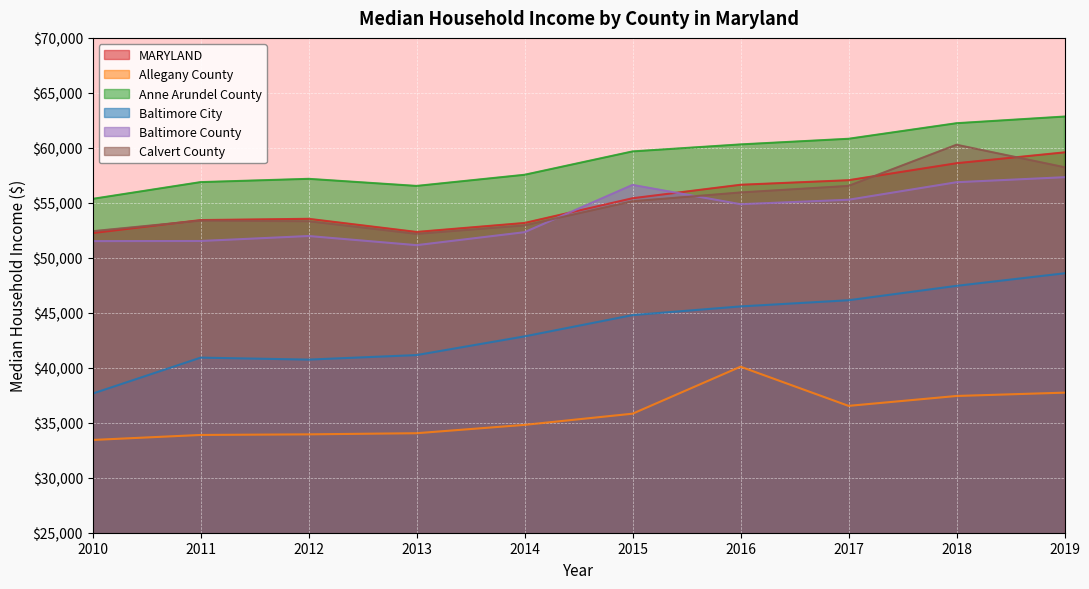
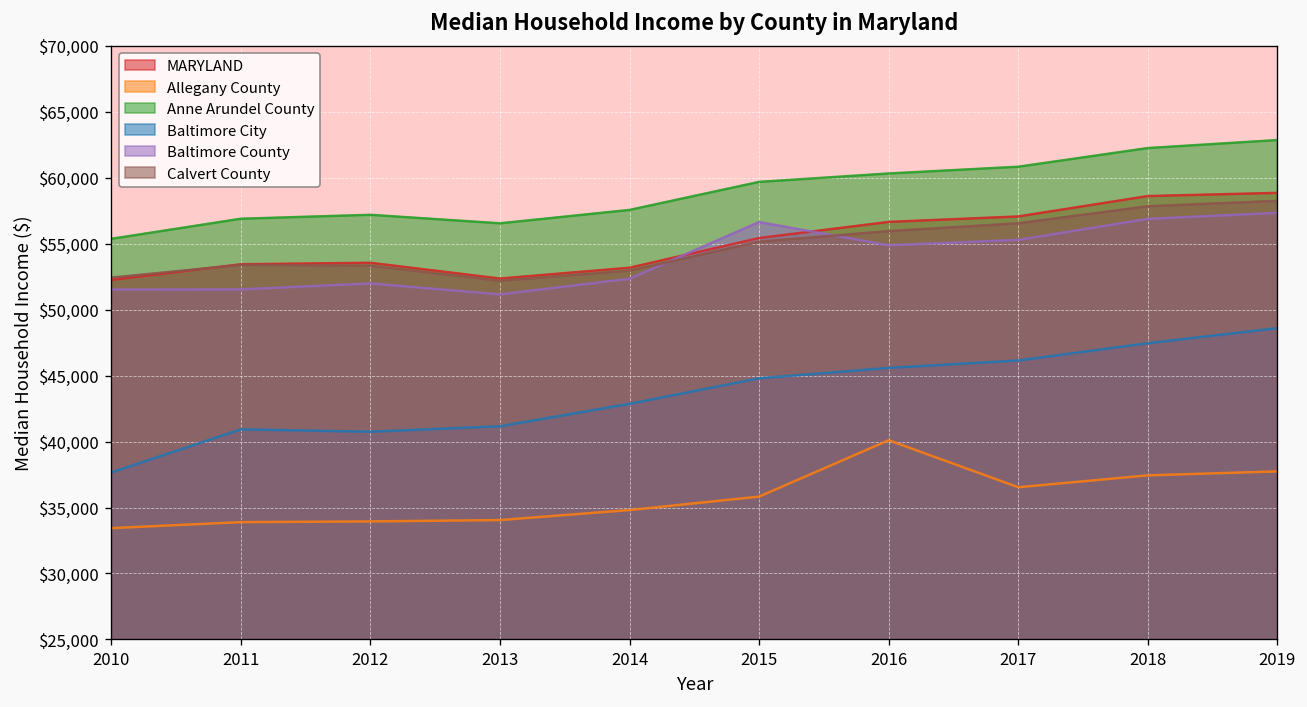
  {
    "MARYLAND": {
      "2015": "$55,400",
      "2016": "$56,600",
      "2017": "$57,100",
      "2018": "$58,600",
-     "2019": "$59,600"
+     "2019": "$58,800"
    },
    "Allegany County": {
      "2010": "$33,400",
      "2011": "$33,900",
      "2012": "$33,900",
      "2013": "$34,000",
      "2014": "$34,800",
      "2015": "$35,800",
      "2016": "$40,100",
      "2017": "$36,500",
      "2018": "$37,400",
      "2019": "$37,700"
    },
    "Anne Arundel County": {
      "2010": "$55,400",
      "2011": "$56,900",
      "2012": "$57,200",
      "2013": "$56,500",
      "2014": "$57,600",
      "2015": "$59,700",
      "2016": "$60,300",
      "2017": "$60,800",
      "2018": "$62,200",
      "2019": "$62,800"
    },
    "Baltimore City": {
      "2010": "$37,700",
      "2011": "$40,900",
      "2012": "$40,700",
      "2013": "$41,200",
      "2014": "$42,900",
      "2015": "$44,800",
      "2016": "$45,600",
      "2017": "$46,100",
      "2018": "$47,500",
      "2019": "$48,600"
    },
    "Baltimore County": {
      "2010": "$51,500",
      "2011": "$51,500",
      "2012": "$52,000",
      "2013": "$51,200",
      "2014": "$52,300",
      "2015": "$56,600",
      "2016": "$54,900",
      "2017": "$55,300",
      "2018": "$56,900",
      "2019": "$57,300"
    },
    "Calvert County": {
      "2015": "$55,100",
      "2016": "$55,900",
      "2017": "$56,500",
-     "2018": "$60,300",
+     "2018": "$57,800",
      "2019": "$58,200"
    }
  }
